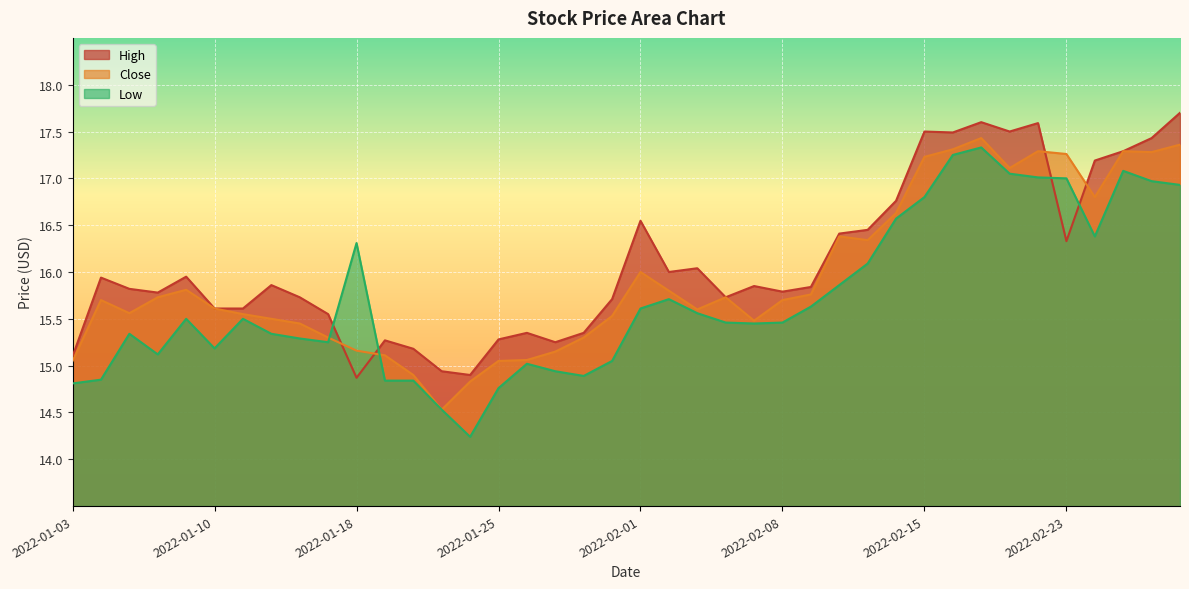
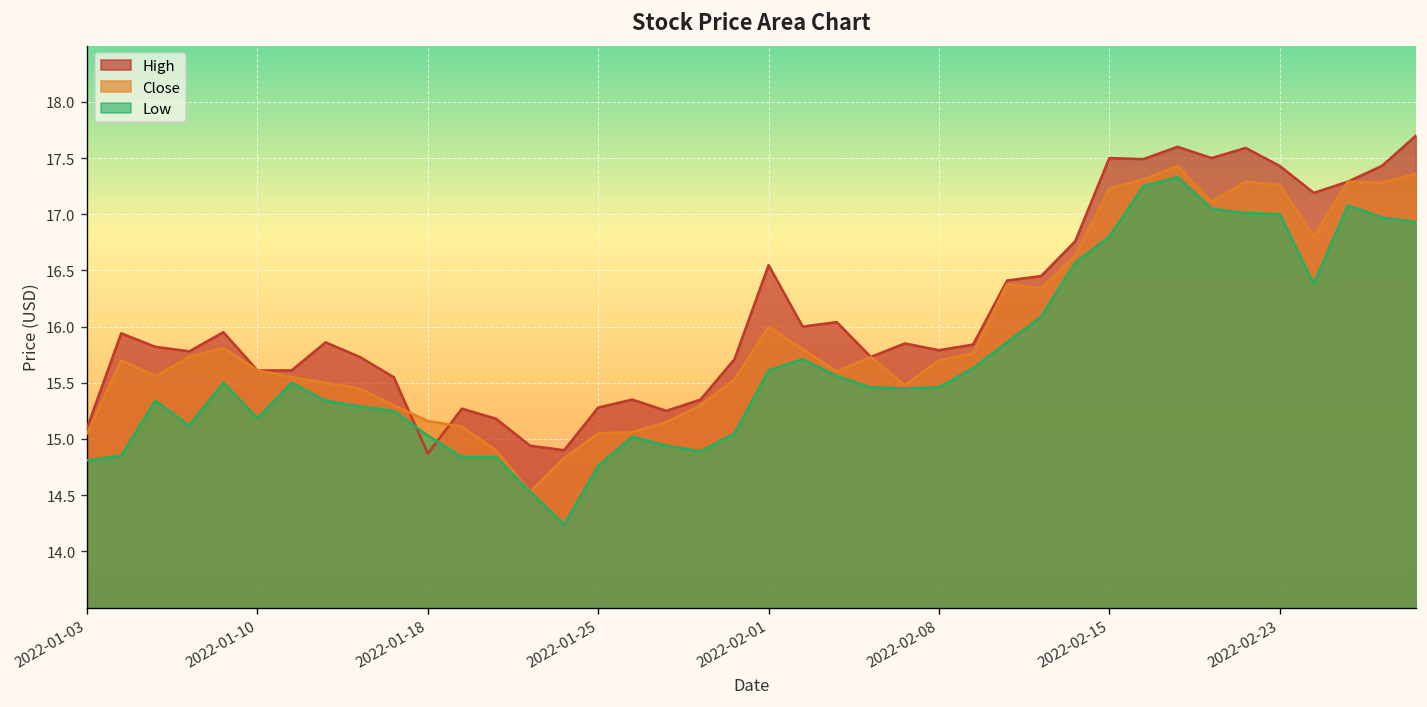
  {
    "High": {
      "2022-01-03": 15.1,
      "2022-01-18": 14.9,
      "2022-01-25": 15.3,
      "2022-02-01": 16.5,
      "2022-02-08": 15.8,
      "2022-02-15": 17.5,
-     "2022-02-23": 16.3
+     "2022-02-23": 17.4
    },
    "Close": {
      "2022-01-03": 15.1,
      "2022-01-18": 15.2,
      "2022-01-25": 15.1,
      "2022-02-01": 16.0,
      "2022-02-08": 15.7,
      "2022-02-15": 17.2,
      "2022-02-23": 17.3
    },
    "Low": {
      "2022-01-03": 14.8,
      "2022-01-10": 15.2,
-     "2022-01-18": 16.3,
+     "2022-01-18": 15.0,
      "2022-01-25": 14.8,
      "2022-02-01": 15.6,
      "2022-02-08": 15.5,
      "2022-02-15": 16.8,
      "2022-02-23": 17.0
    }
  }
